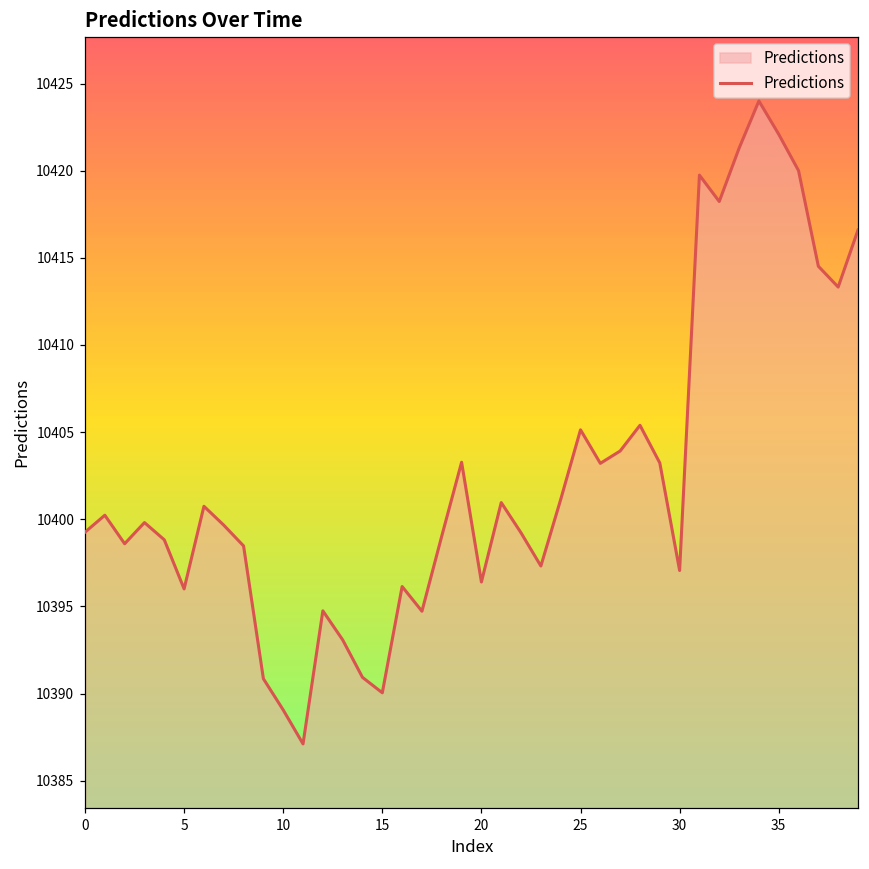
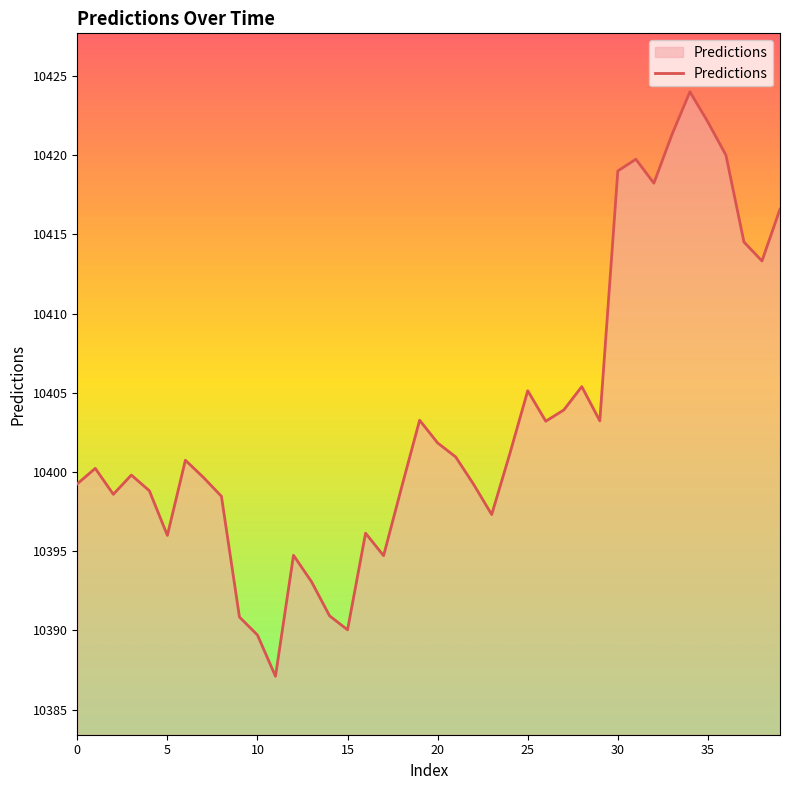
  {
    "0": 10399.3,
    "5": 10396.0,
-   "10": 10389.1,
+   "10": 10389.7,
    "15": 10390.0,
-   "20": 10396.4,
+   "20": 10401.8,
    "25": 10405.1,
-   "30": 10397.1,
+   "30": 10419.0,
    "35": 10422.1
  }
